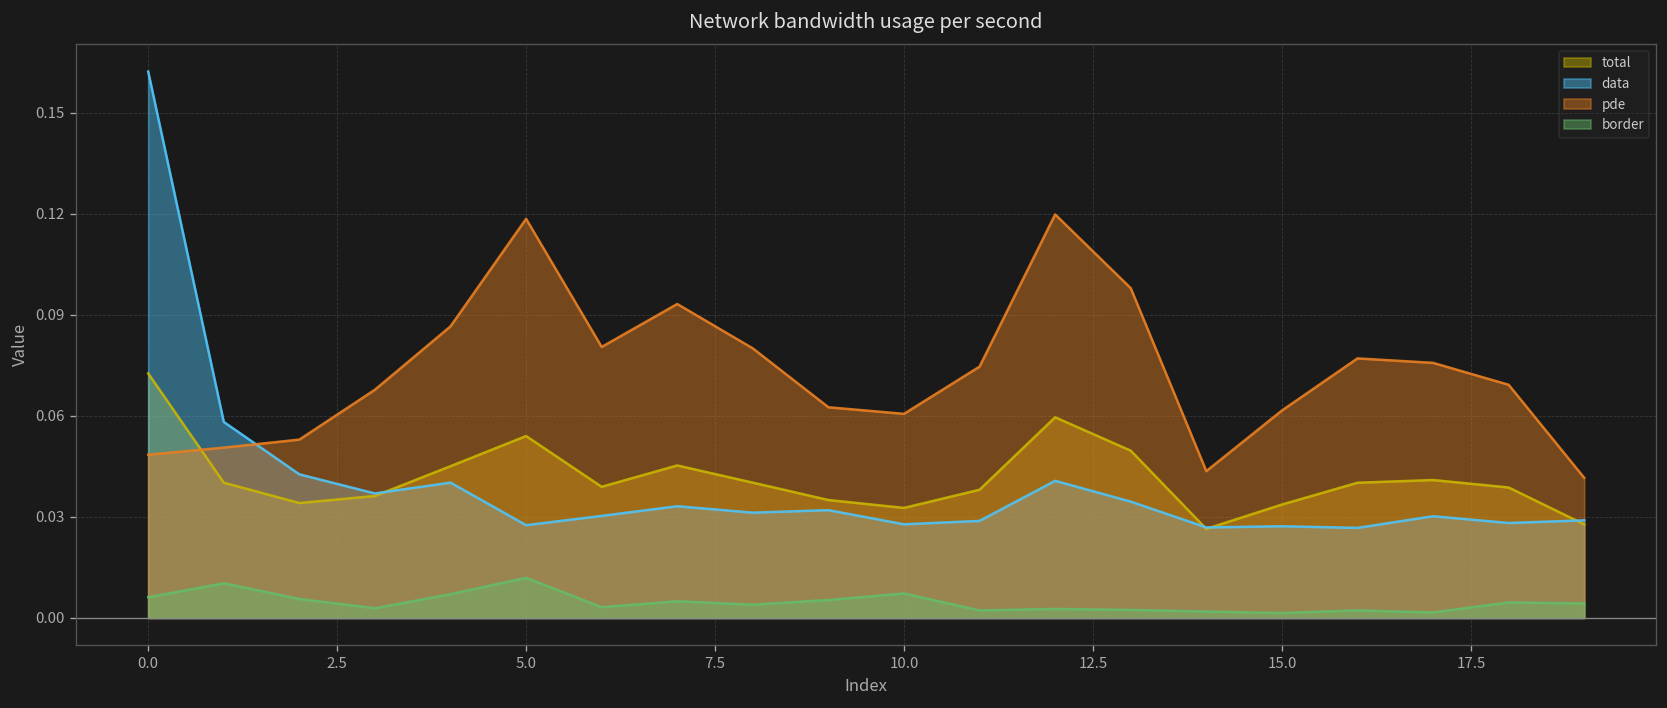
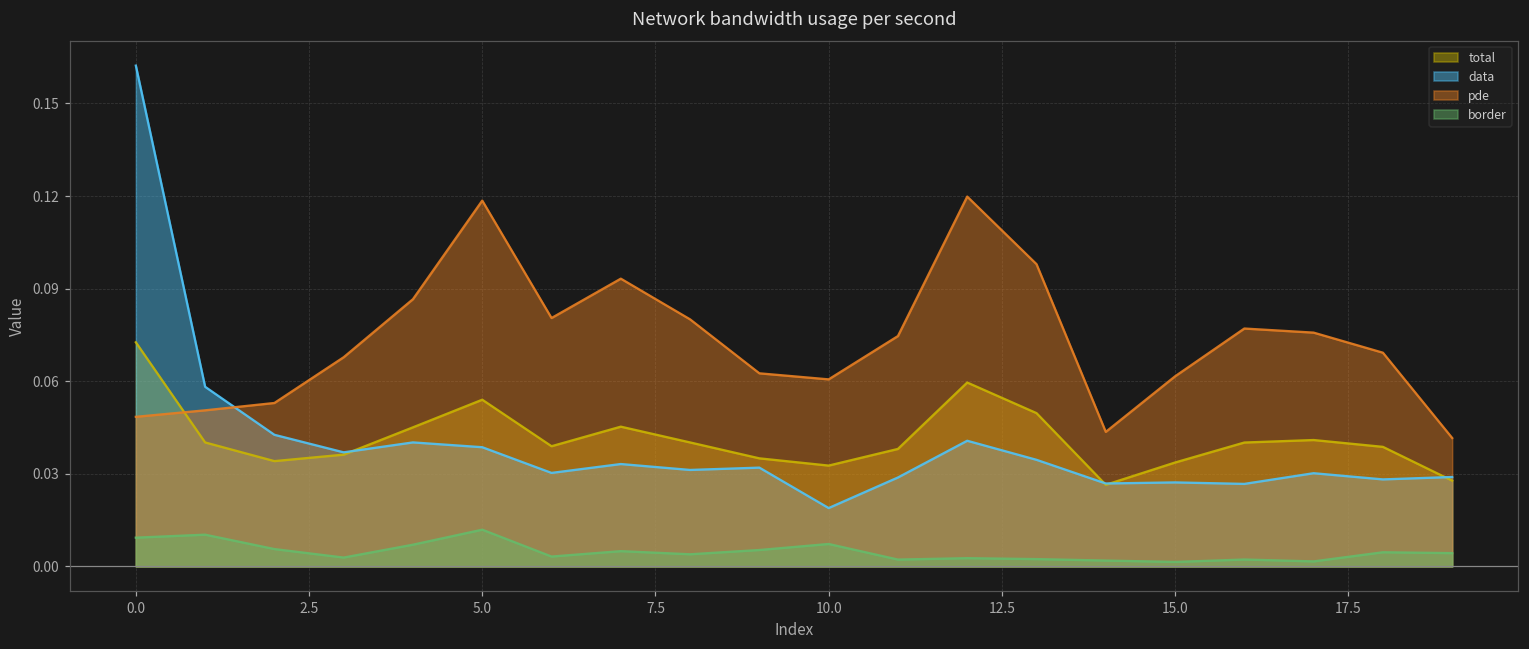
  {
    "data": {
      "0.0": 0.162,
-     "5.0": 0.028,
-     "10.0": 0.028,
+     "5.0": 0.039,
+     "10.0": 0.019,
      "15.0": 0.027
    },
    "border": {
-     "0.0": 0.006,
+     "0.0": 0.009,
      "5.0": 0.012,
      "10.0": 0.007,
      "15.0": 0.001
    }
  }
